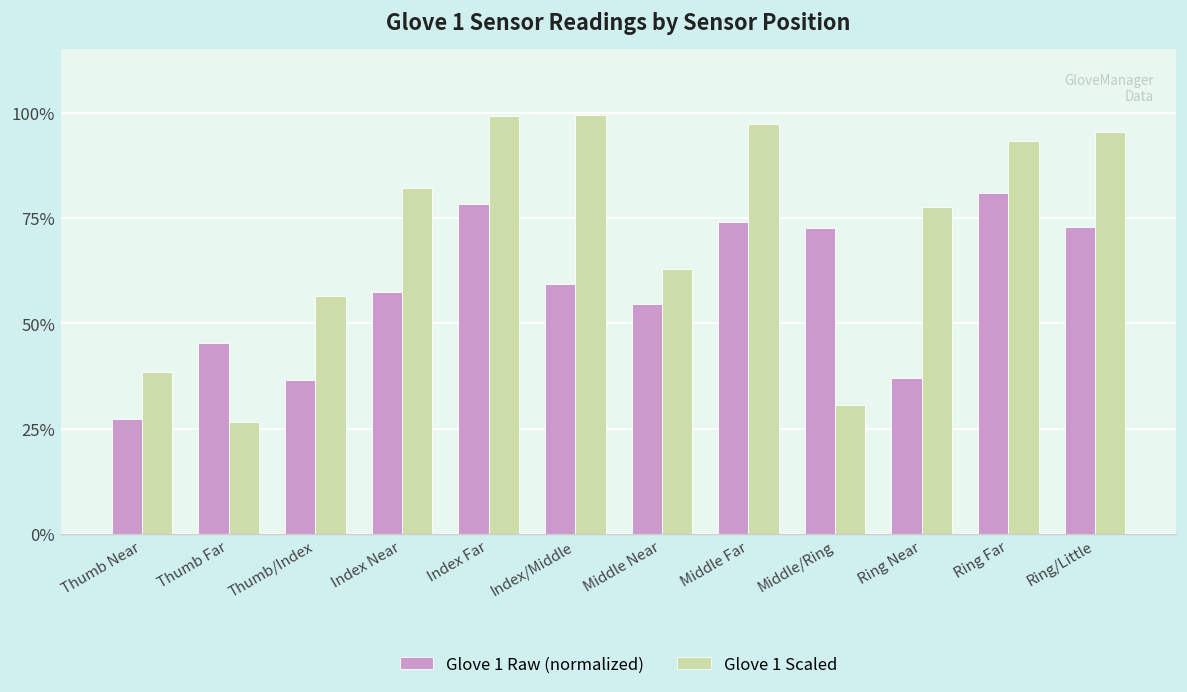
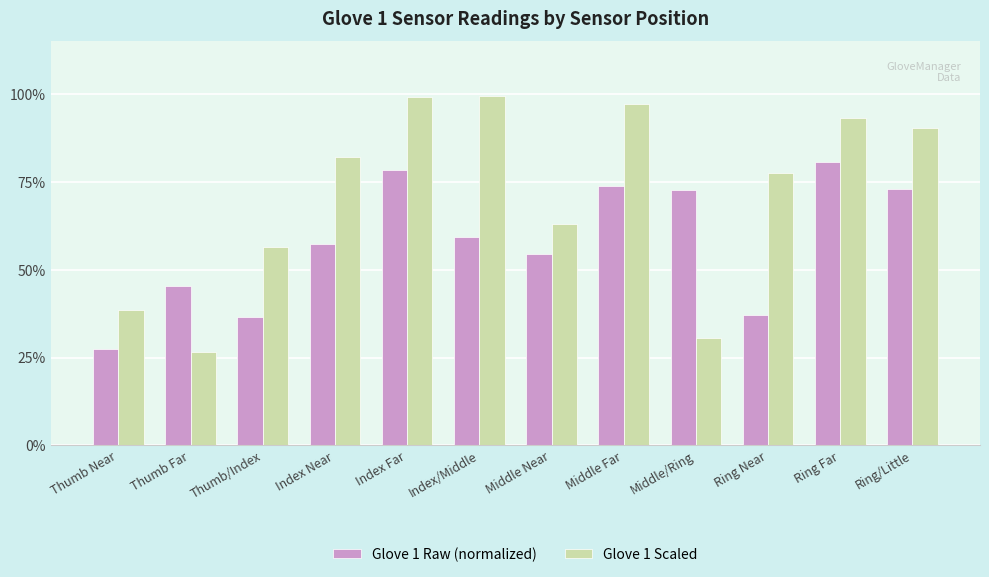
  {
    "Glove 1 Raw (normalized)": {
      "Thumb Near": "27%",
      "Thumb Far": "45%",
      "Thumb/Index": "36%",
      "Index Near": "57%",
      "Index Far": "78%",
      "Index/Middle": "59%",
      "Middle Near": "54%",
      "Middle Far": "74%",
      "Middle/Ring": "73%",
      "Ring Near": "37%",
      "Ring Far": "81%",
      "Ring/Little": "73%"
    },
    "Glove 1 Scaled": {
      "Thumb Near": "38%",
      "Thumb Far": "27%",
      "Thumb/Index": "56%",
      "Index Near": "82%",
      "Index Far": "99%",
      "Index/Middle": "99%",
      "Middle Near": "63%",
      "Middle Far": "97%",
      "Middle/Ring": "31%",
      "Ring Near": "78%",
      "Ring Far": "93%",
-     "Ring/Little": "95%"
+     "Ring/Little": "90%"
    }
  }
